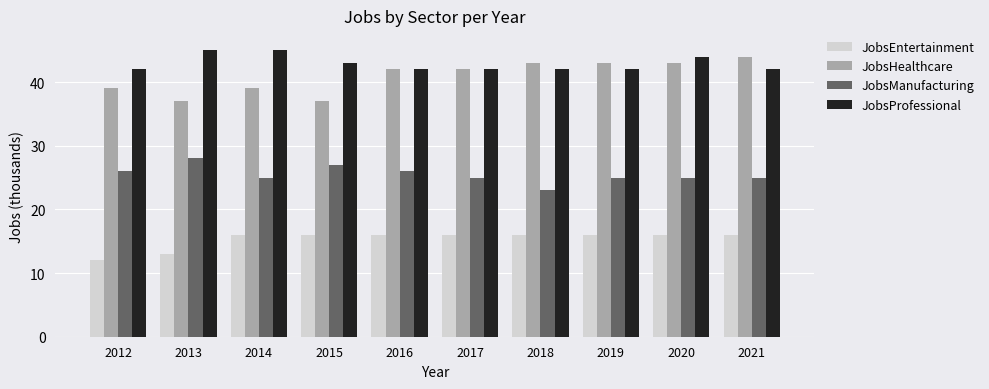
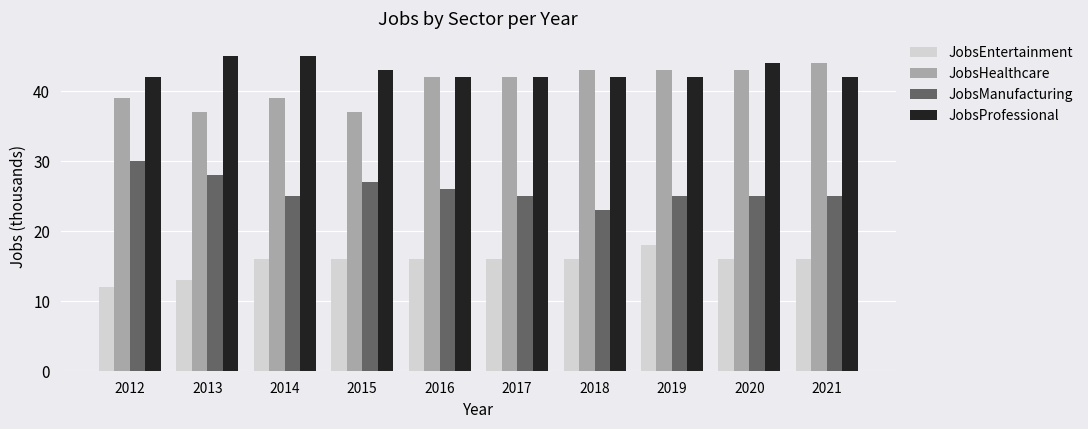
  {
    "JobsEntertainment": {
      "2012": 12,
      "2013": 13,
      "2014": 16,
      "2015": 16,
      "2016": 16,
      "2017": 16,
      "2018": 16,
-     "2019": 16,
+     "2019": 18,
      "2020": 16,
      "2021": 16
    },
    "JobsHealthcare": {
      "2012": 39,
      "2013": 37,
      "2014": 39,
      "2015": 37,
      "2016": 42,
      "2017": 42,
      "2018": 43,
      "2019": 43,
      "2020": 43,
      "2021": 44
    },
    "JobsManufacturing": {
-     "2012": 26,
+     "2012": 30,
      "2013": 28,
      "2014": 25,
      "2015": 27,
      "2016": 26,
      "2017": 25,
      "2018": 23,
      "2019": 25,
      "2020": 25,
      "2021": 25
    },
    "JobsProfessional": {
      "2012": 42,
      "2013": 45,
      "2014": 45,
      "2015": 43,
      "2016": 42,
      "2017": 42,
      "2018": 42,
      "2019": 42,
      "2020": 44,
      "2021": 42
    }
  }
